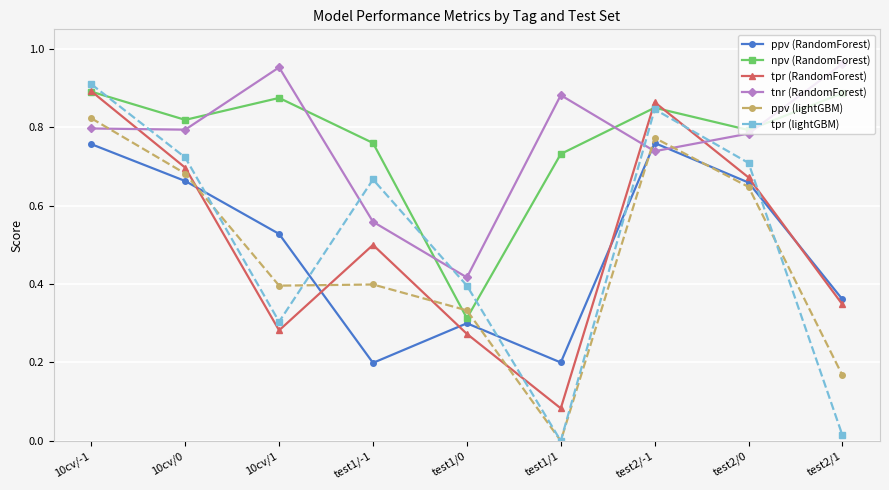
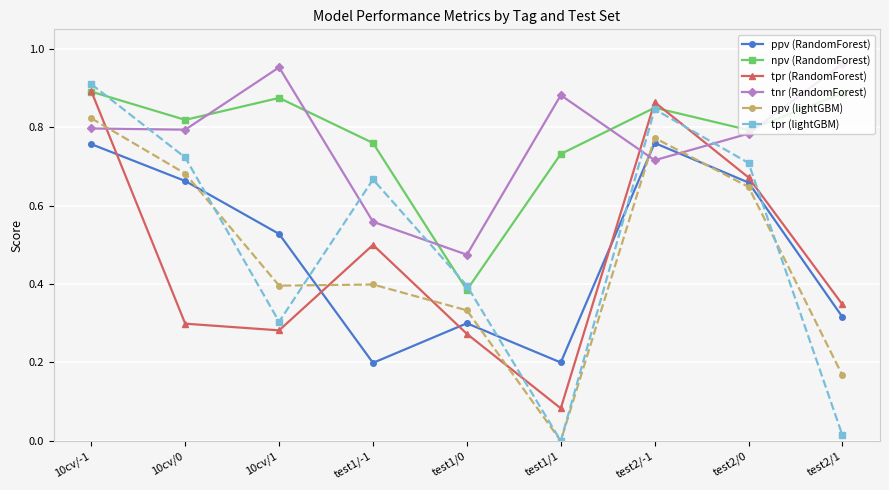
  {
    "ppv (RandomForest)": {
      "10cv/-1": 0.76,
      "10cv/0": 0.66,
      "10cv/1": 0.53,
      "test1/-1": 0.20,
      "test1/0": 0.30,
      "test1/1": 0.20,
      "test2/-1": 0.76,
      "test2/0": 0.66,
-     "test2/1": 0.36
+     "test2/1": 0.32
    },
    "npv (RandomForest)": {
      "10cv/0": 0.82,
      "10cv/1": 0.88,
      "test1/-1": 0.76,
-     "test1/0": 0.31,
+     "test1/0": 0.39,
      "test1/1": 0.73
    },
    "tpr (RandomForest)": {
-     "10cv/0": 0.70,
+     "10cv/0": 0.30,
      "10cv/1": 0.28,
      "test1/-1": 0.50,
      "test1/0": 0.27,
      "test1/1": 0.08,
      "test2/-1": 0.86,
      "test2/0": 0.67,
      "test2/1": 0.35
    },
    "tnr (RandomForest)": {
      "10cv/-1": 0.80,
      "10cv/0": 0.79,
      "10cv/1": 0.95,
      "test1/-1": 0.56,
-     "test1/0": 0.42,
+     "test1/0": 0.48,
      "test1/1": 0.88,
-     "test2/-1": 0.74
+     "test2/-1": 0.72
    },
    "ppv (lightGBM)": {
      "10cv/-1": 0.82,
      "10cv/0": 0.68,
      "10cv/1": 0.40,
      "test1/-1": 0.40,
      "test1/0": 0.33,
      "test2/-1": 0.77,
      "test2/0": 0.65,
      "test2/1": 0.17
    },
    "tpr (lightGBM)": {
      "10cv/-1": 0.91,
      "10cv/0": 0.72,
      "10cv/1": 0.30,
      "test1/-1": 0.67,
      "test1/0": 0.40,
      "test2/0": 0.71,
      "test2/1": 0.01
    }
  }
